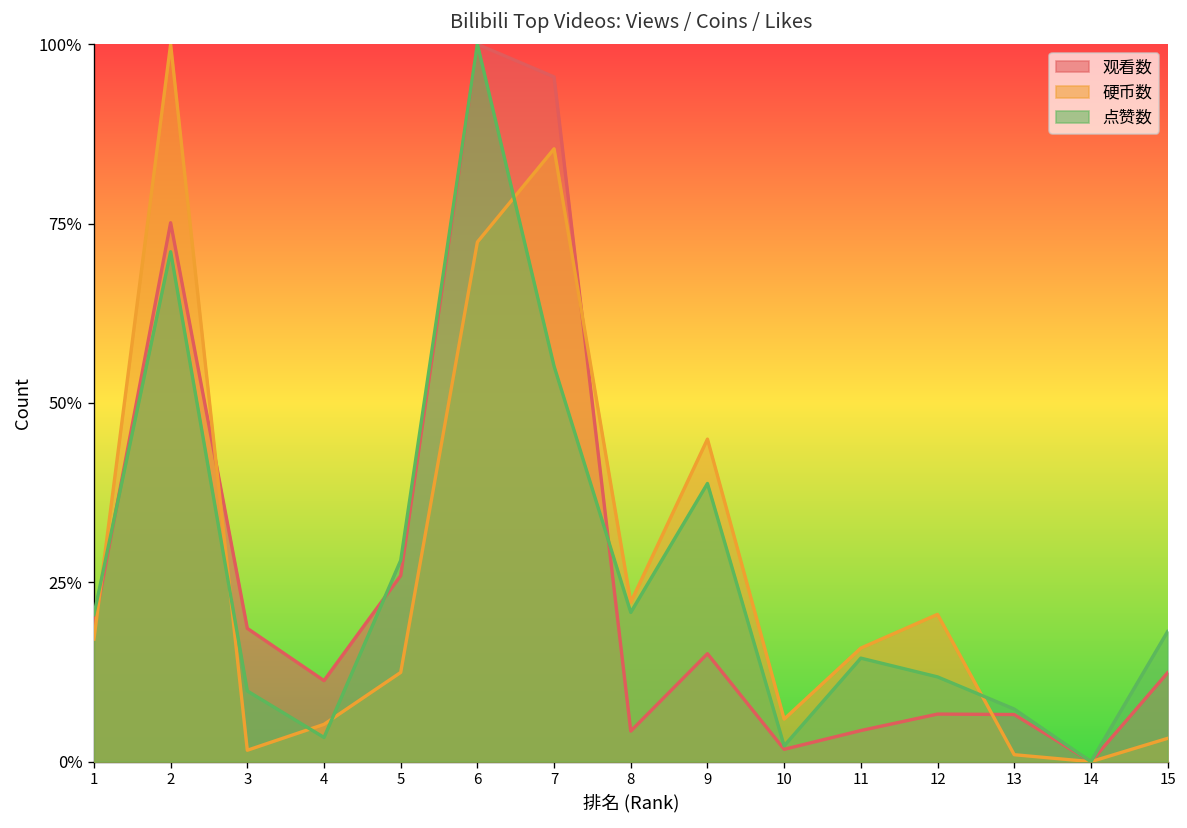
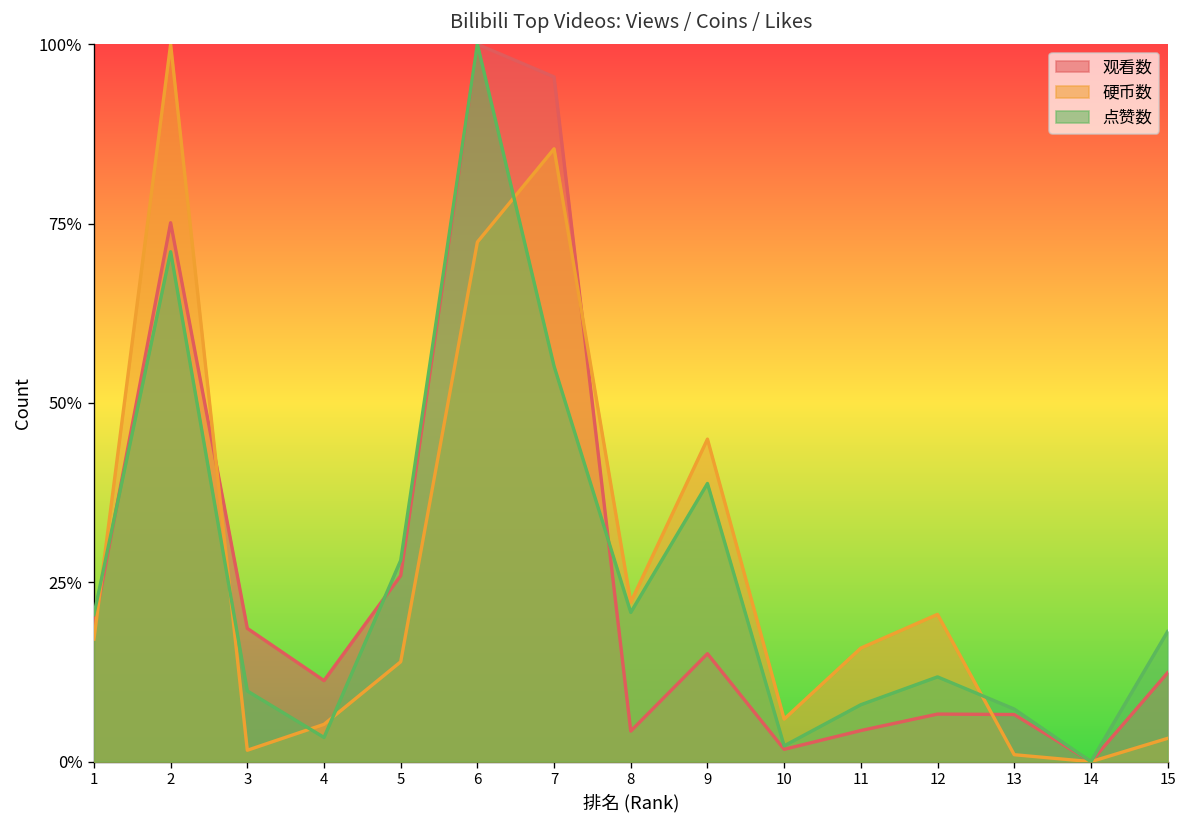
  {
    "观看数": {
      "1": "19%",
      "2": "75%",
      "3": "19%",
      "4": "11%",
      "5": "26%",
      "7": "95%",
      "8": "4%",
      "9": "15%",
      "10": "2%",
      "11": "4%",
      "12": "7%",
      "13": "7%",
      "15": "12%"
    },
    "硬币数": {
      "1": "17%",
      "2": "100%",
      "3": "2%",
      "4": "5%",
-     "5": "12%",
+     "5": "14%",
      "6": "72%",
      "7": "85%",
      "8": "22%",
      "9": "45%",
      "10": "6%",
      "11": "16%",
      "12": "21%",
      "13": "1%",
      "15": "3%"
    },
    "点赞数": {
      "1": "21%",
      "2": "71%",
      "3": "10%",
      "4": "3%",
      "5": "28%",
      "7": "55%",
      "8": "21%",
      "9": "39%",
      "10": "2%",
-     "11": "14%",
+     "11": "8%",
      "12": "12%",
      "13": "7%",
      "15": "18%"
    }
  }
